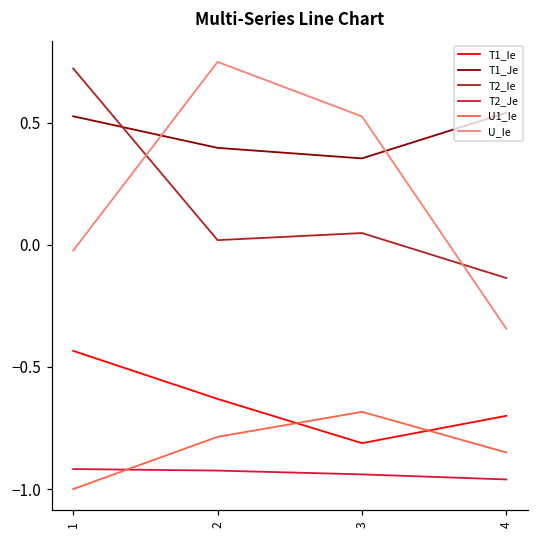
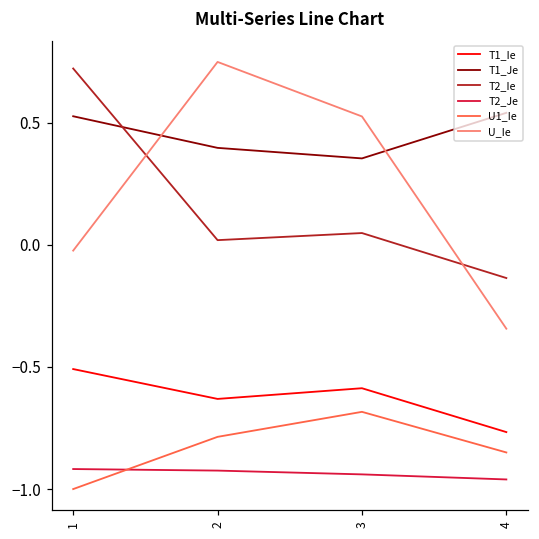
  {
    "T1_Ie": {
-     "1": -0.43,
+     "1": -0.51,
      "2": -0.63,
-     "3": -0.81,
-     "4": -0.70
+     "3": -0.59,
+     "4": -0.77
    },
    "T1_Je": {
      "1": 0.53,
      "2": 0.40,
      "3": 0.35
    }
  }
